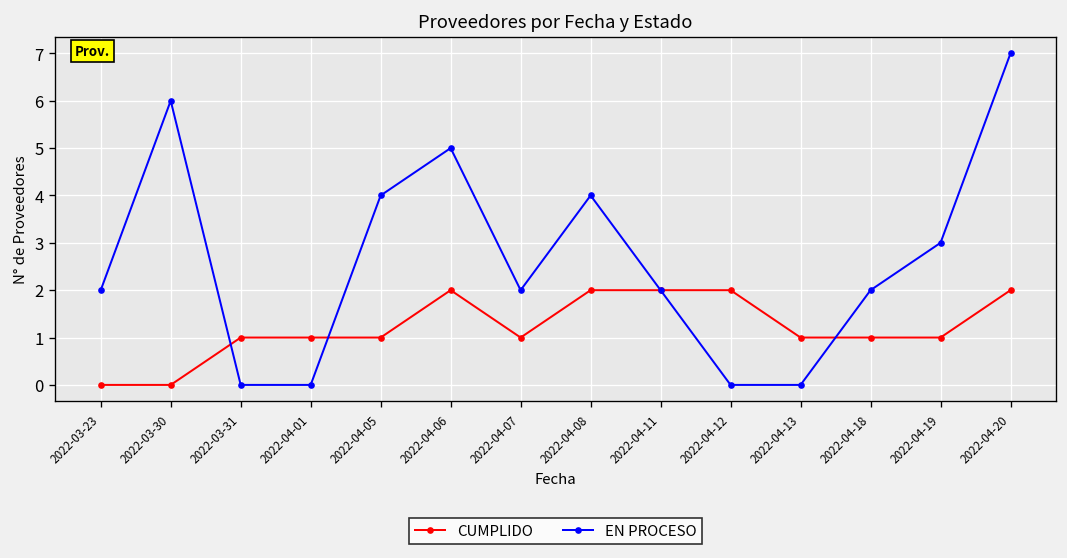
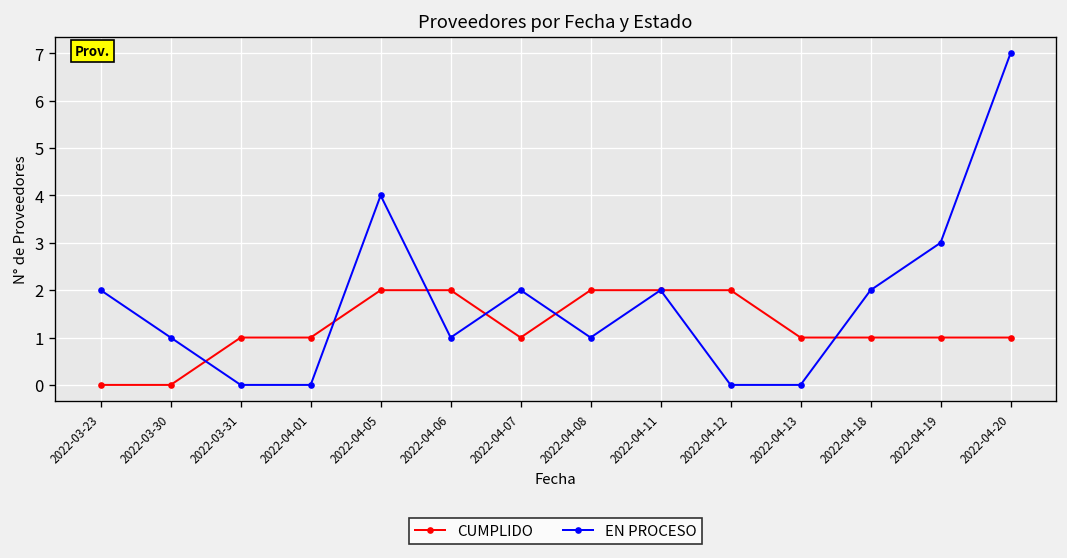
  {
    "CUMPLIDO": {
      "2022-03-23": 0,
      "2022-03-30": 0,
      "2022-03-31": 1,
      "2022-04-01": 1,
-     "2022-04-05": 1,
+     "2022-04-05": 2,
      "2022-04-06": 2,
      "2022-04-07": 1,
      "2022-04-08": 2,
      "2022-04-12": 2,
      "2022-04-13": 1,
      "2022-04-18": 1,
      "2022-04-19": 1,
-     "2022-04-20": 2
+     "2022-04-20": 1
    },
    "EN PROCESO": {
      "2022-03-23": 2,
-     "2022-03-30": 6,
+     "2022-03-30": 1,
      "2022-03-31": 0,
      "2022-04-01": 0,
      "2022-04-05": 4,
-     "2022-04-06": 5,
+     "2022-04-06": 1,
      "2022-04-07": 2,
-     "2022-04-08": 4,
+     "2022-04-08": 1,
      "2022-04-12": 0,
      "2022-04-13": 0,
      "2022-04-18": 2,
      "2022-04-19": 3,
      "2022-04-20": 7
    }
  }
